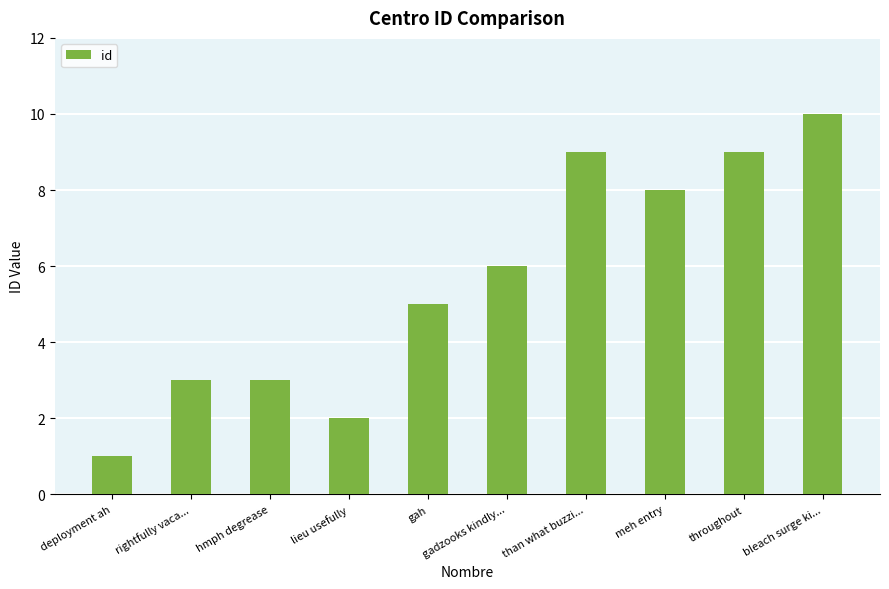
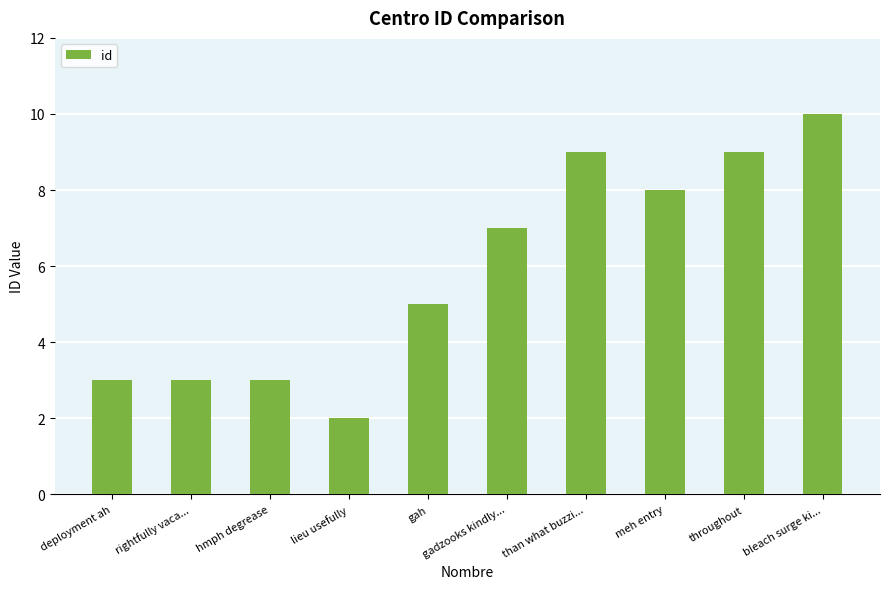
  {
-   "deployment ah": 1,
+   "deployment ah": 3,
    "rightfully vaca...": 3,
    "hmph degrease": 3,
    "lieu usefully": 2,
    "gah": 5,
-   "gadzooks kindly...": 6,
+   "gadzooks kindly...": 7,
    "than what buzzi...": 9,
    "meh entry": 8,
    "throughout": 9,
    "bleach surge ki...": 10
  }
